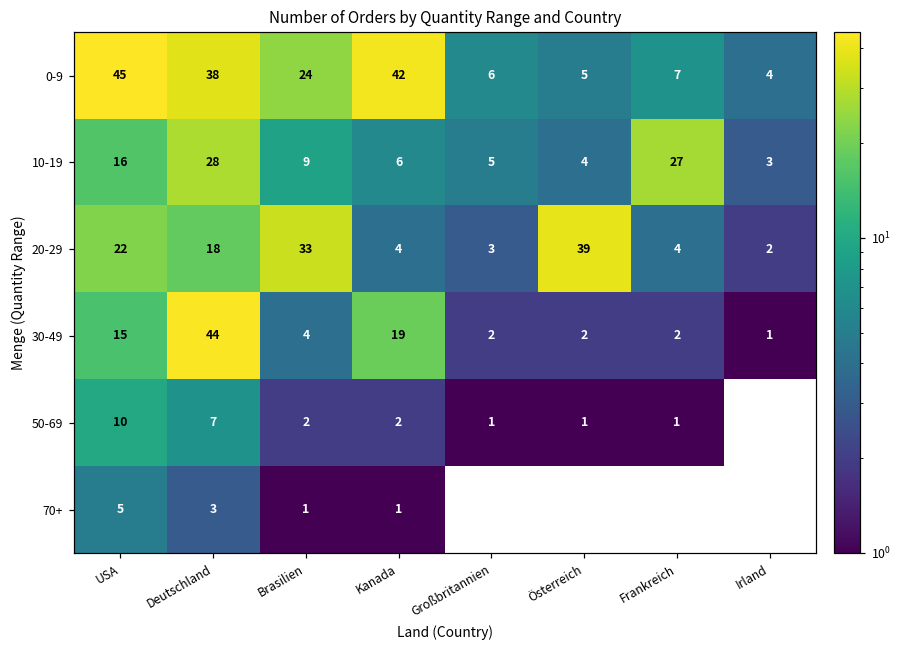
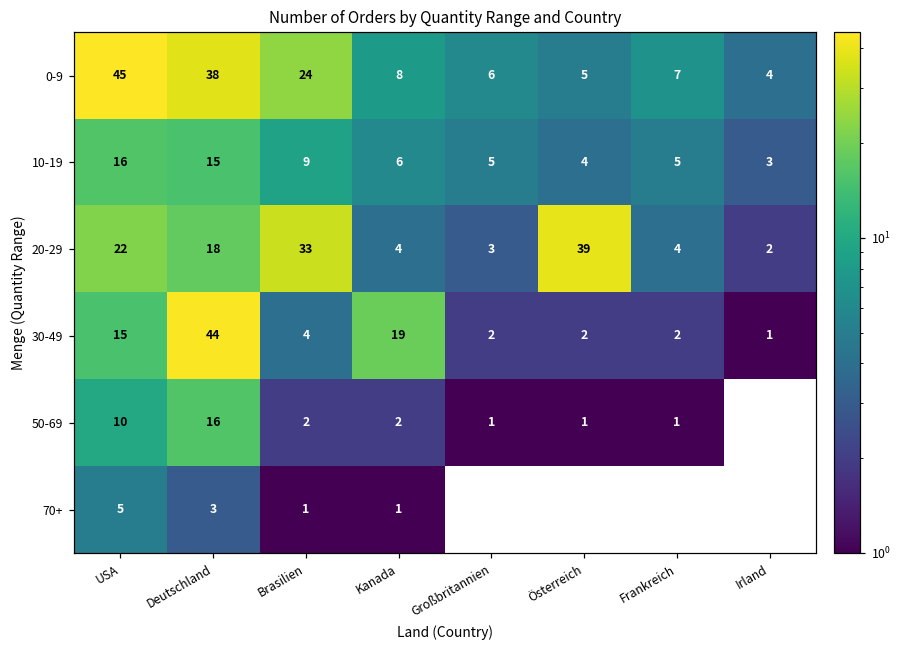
  {
    "0-9": {
      "USA": 45,
      "Deutschland": 38,
      "Brasilien": 24,
-     "Kanada": 42,
+     "Kanada": 8,
      "Großbritannien": 6,
      "Österreich": 5,
      "Frankreich": 7,
      "Irland": 4
    },
    "10-19": {
      "USA": 16,
-     "Deutschland": 28,
+     "Deutschland": 15,
      "Brasilien": 9,
      "Kanada": 6,
      "Großbritannien": 5,
      "Österreich": 4,
-     "Frankreich": 27,
+     "Frankreich": 5,
      "Irland": 3
    },
    "20-29": {
      "USA": 22,
      "Deutschland": 18,
      "Brasilien": 33,
      "Kanada": 4,
      "Großbritannien": 3,
      "Österreich": 39,
      "Frankreich": 4,
      "Irland": 2
    },
    "30-49": {
      "USA": 15,
      "Deutschland": 44,
      "Brasilien": 4,
      "Kanada": 19,
      "Großbritannien": 2,
      "Österreich": 2,
      "Frankreich": 2,
      "Irland": 1
    },
    "50-69": {
      "USA": 10,
-     "Deutschland": 7,
+     "Deutschland": 16,
      "Brasilien": 2,
      "Kanada": 2,
      "Großbritannien": 1,
      "Österreich": 1,
      "Frankreich": 1
    },
    "70+": {
      "USA": 5,
      "Deutschland": 3,
      "Brasilien": 1,
      "Kanada": 1
    }
  }
